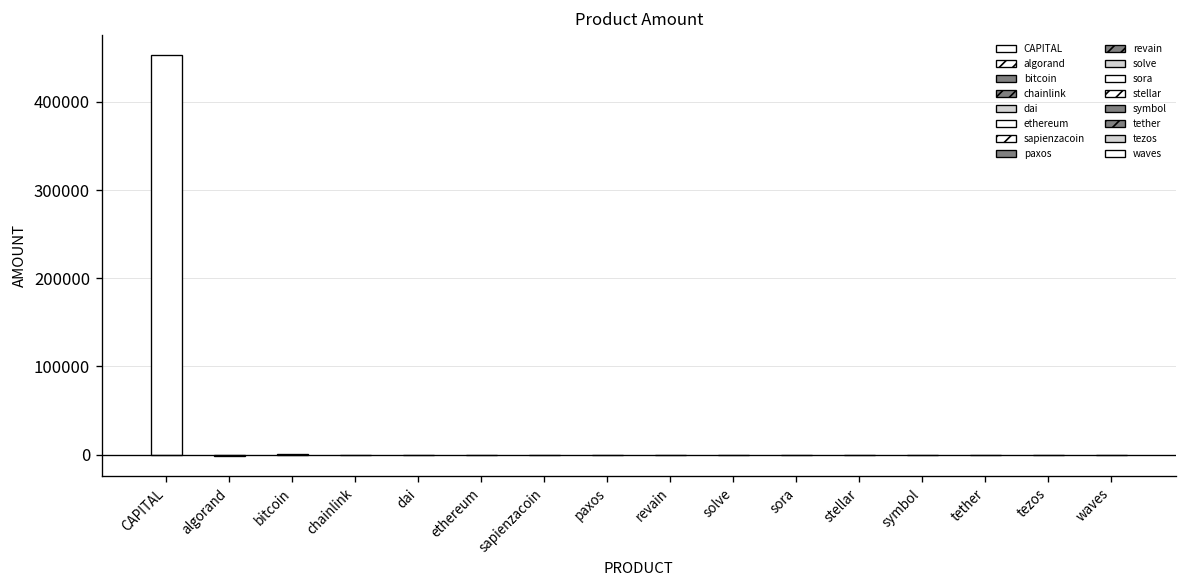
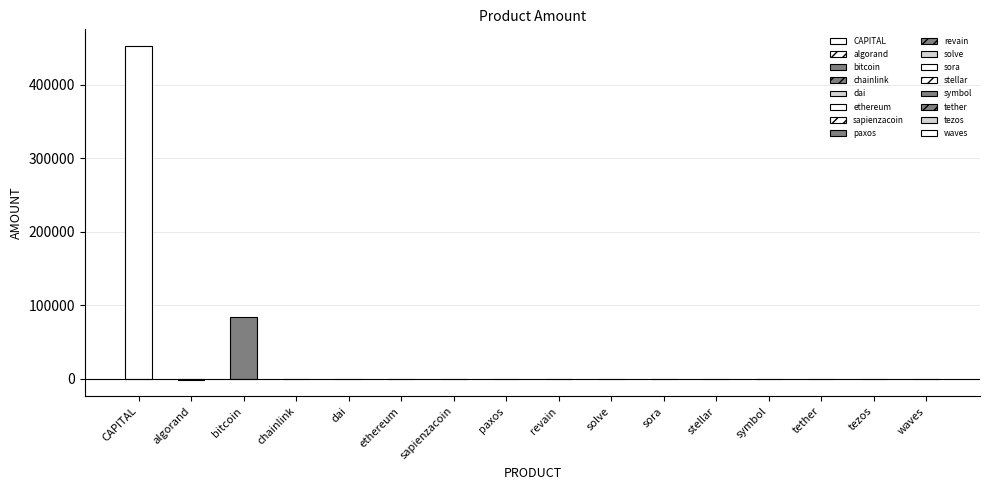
  {
    "CAPITAL": 450000,
-   "bitcoin": 0
+   "bitcoin": 80000
  }
